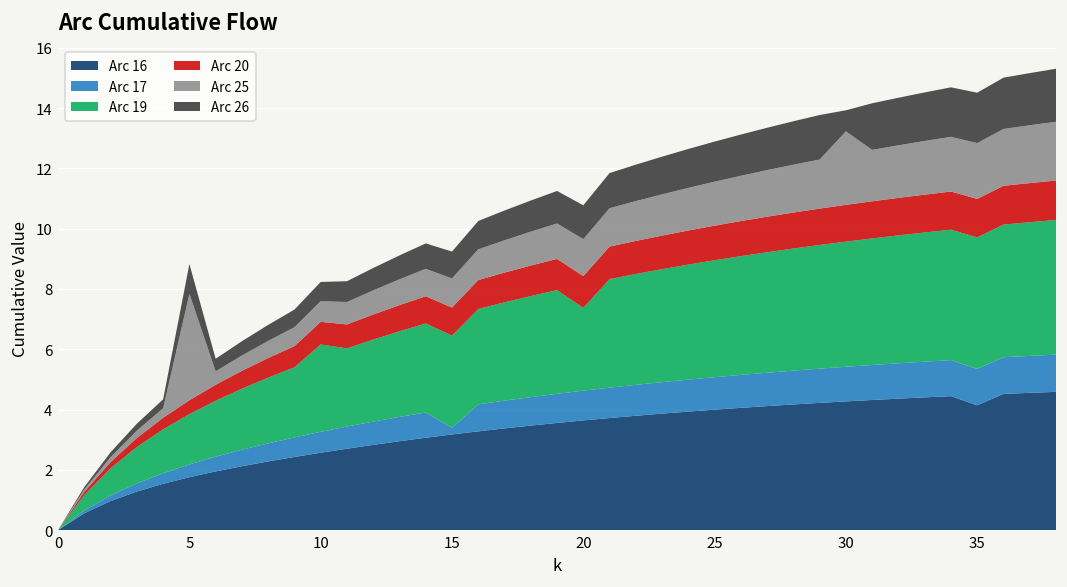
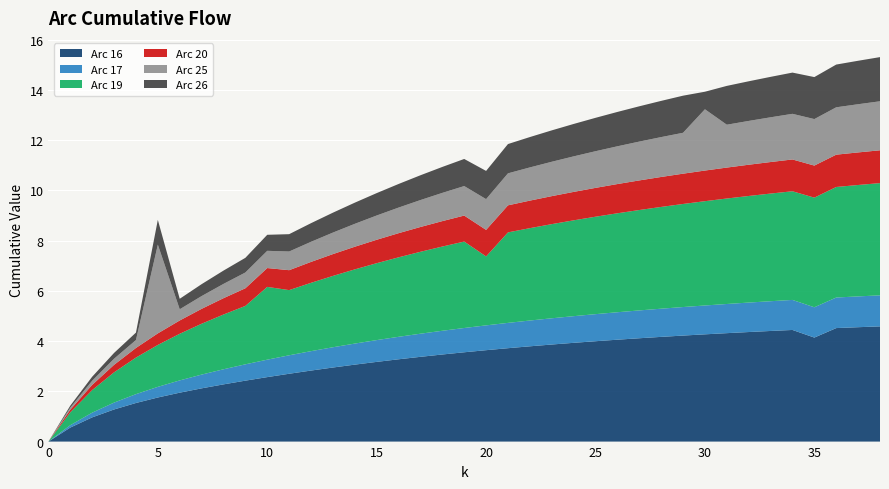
  {
    "Arc 16": {
      "5": 1.8,
      "10": 2.6,
      "15": 3.2,
      "20": 3.6,
      "25": 4.0,
      "30": 4.3,
      "35": 4.1
    },
    "Arc 17": {
      "5": 0.4,
      "10": 0.7,
-     "15": 0.2,
+     "15": 0.9,
      "20": 1.0,
      "25": 1.1,
      "30": 1.1,
      "35": 1.2
    },
    "Arc 19": {
      "5": 1.7,
      "10": 2.9,
      "15": 3.1,
      "20": 2.7,
      "25": 3.9,
      "30": 4.2,
      "35": 4.4
    },
    "Arc 20": {
      "5": 0.5,
      "10": 0.7,
      "15": 0.9,
      "20": 1.1,
      "25": 1.1,
      "30": 1.2,
      "35": 1.3
    },
    "Arc 25": {
      "5": 3.5,
      "10": 0.7,
      "15": 1.0,
      "20": 1.2,
      "25": 1.5,
      "30": 2.4,
      "35": 1.9
    },
    "Arc 26": {
      "5": 1.0,
      "10": 0.6,
      "15": 0.9,
      "20": 1.1,
      "25": 1.3,
      "30": 0.7,
      "35": 1.7
    }
  }
